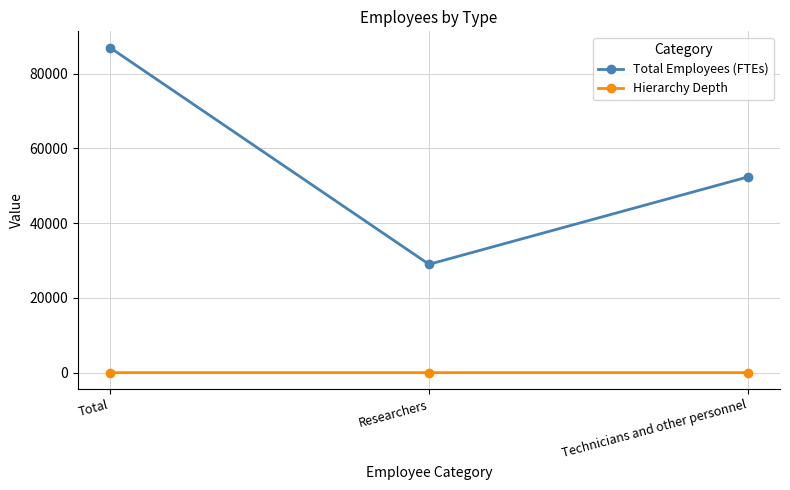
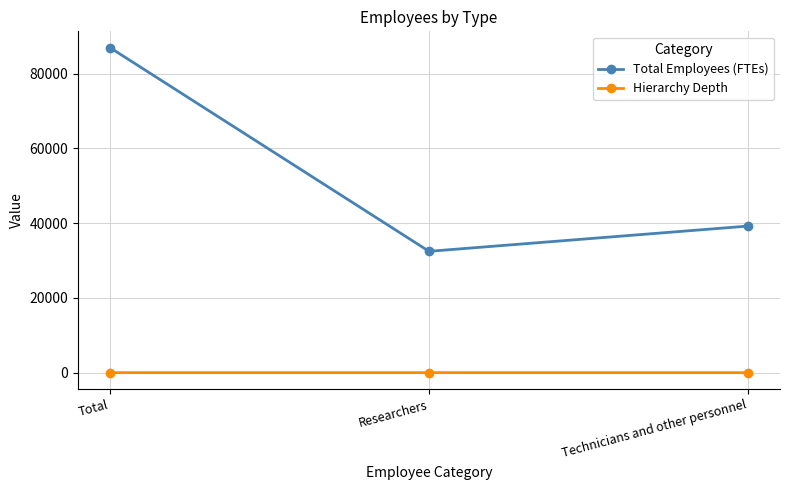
  {
    "Total Employees (FTEs)": {
      "Total": 87000,
-     "Researchers": 29000,
-     "Technicians and other personnel": 52000
+     "Researchers": 32000,
+     "Technicians and other personnel": 39000
    },
    "Hierarchy Depth": {
      "Total": 0,
      "Researchers": 0,
      "Technicians and other personnel": 0
    }
  }
